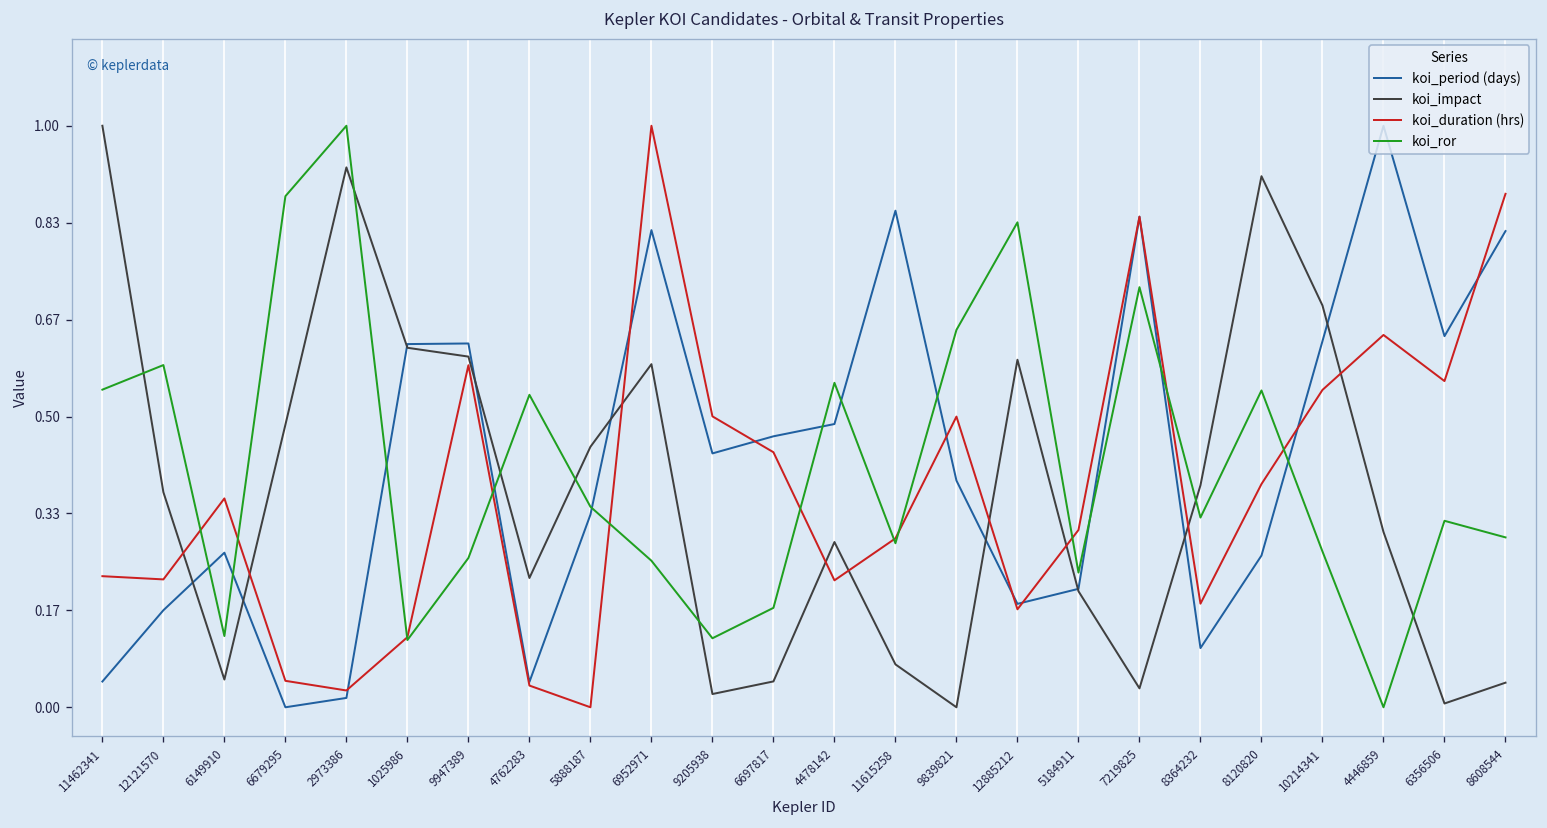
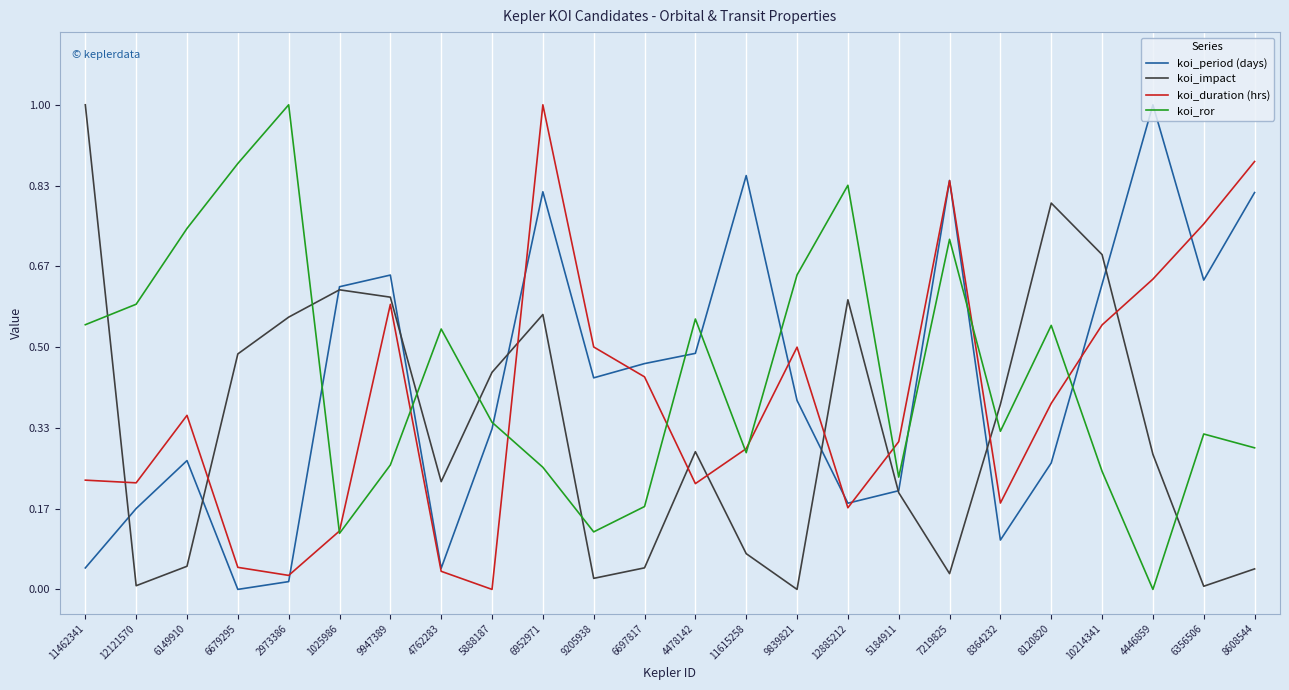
  {
    "koi_period (days)": {
      "11462341": 0.04,
      "12121570": 0.17,
      "6149910": 0.27,
      "6679295": 0.00,
      "2973386": 0.02,
      "1025986": 0.62,
-     "9947389": 0.63,
+     "9947389": 0.65,
      "4762283": 0.04,
      "5888187": 0.33,
      "6952971": 0.82,
      "9205938": 0.44,
      "6697817": 0.47,
      "4478142": 0.49,
      "11615258": 0.85,
      "9839821": 0.39,
      "12885212": 0.18,
      "8364232": 0.10,
      "8120820": 0.26,
      "10214341": 0.63,
      "6356506": 0.64,
      "8608544": 0.82
    },
    "koi_impact": {
      "11462341": 1.00,
-     "12121570": 0.37,
+     "12121570": 0.01,
      "6149910": 0.05,
      "6679295": 0.49,
-     "2973386": 0.93,
+     "2973386": 0.56,
      "1025986": 0.62,
      "9947389": 0.60,
      "4762283": 0.22,
      "5888187": 0.45,
-     "6952971": 0.59,
+     "6952971": 0.57,
      "9205938": 0.02,
      "6697817": 0.04,
      "4478142": 0.28,
      "11615258": 0.07,
      "9839821": 0.00,
      "12885212": 0.60,
      "7219825": 0.03,
      "8364232": 0.38,
-     "8120820": 0.91,
+     "8120820": 0.80,
      "10214341": 0.69,
-     "4446859": 0.30,
+     "4446859": 0.28,
      "6356506": 0.01,
      "8608544": 0.04
    },
    "koi_duration (hrs)": {
      "11462341": 0.23,
      "12121570": 0.22,
      "6149910": 0.36,
      "6679295": 0.05,
      "2973386": 0.03,
      "9947389": 0.59,
      "4762283": 0.04,
      "5888187": 0.00,
      "6952971": 1.00,
      "9205938": 0.50,
      "6697817": 0.44,
      "4478142": 0.22,
      "11615258": 0.29,
      "9839821": 0.50,
      "12885212": 0.17,
      "5184911": 0.30,
      "8364232": 0.18,
      "8120820": 0.38,
      "10214341": 0.55,
      "4446859": 0.64,
-     "6356506": 0.56,
+     "6356506": 0.75,
      "8608544": 0.88
    },
    "koi_ror": {
      "11462341": 0.55,
      "12121570": 0.59,
-     "6149910": 0.12,
+     "6149910": 0.74,
      "6679295": 0.88,
      "2973386": 1.00,
      "9947389": 0.26,
      "4762283": 0.54,
      "5888187": 0.34,
      "6952971": 0.25,
      "9205938": 0.12,
      "6697817": 0.17,
      "4478142": 0.56,
      "11615258": 0.28,
      "9839821": 0.65,
      "12885212": 0.83,
      "5184911": 0.23,
      "7219825": 0.72,
      "8364232": 0.33,
      "8120820": 0.54,
-     "10214341": 0.27,
+     "10214341": 0.24,
      "4446859": 0.00,
      "6356506": 0.32,
      "8608544": 0.29
    }
  }
